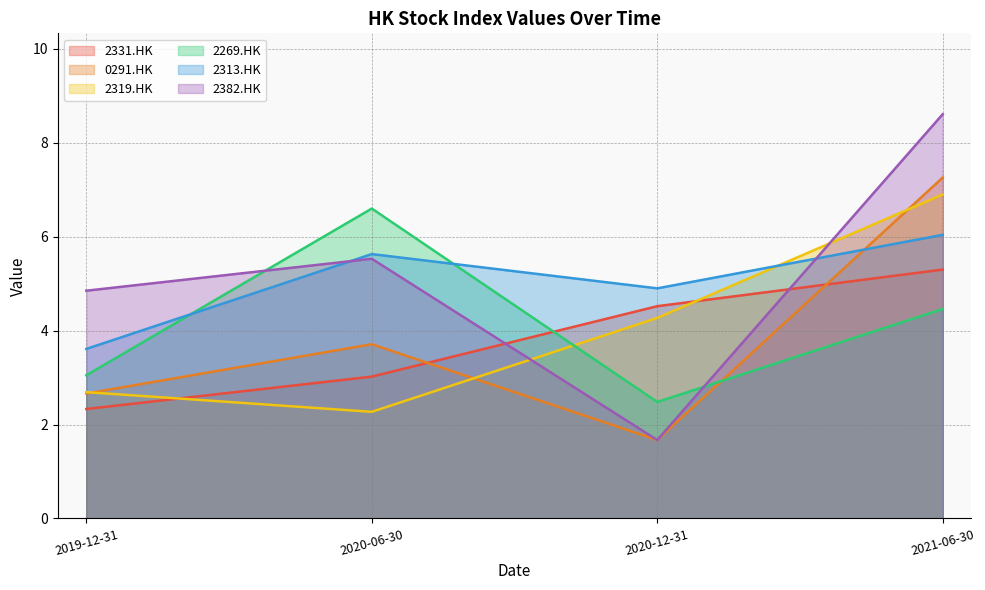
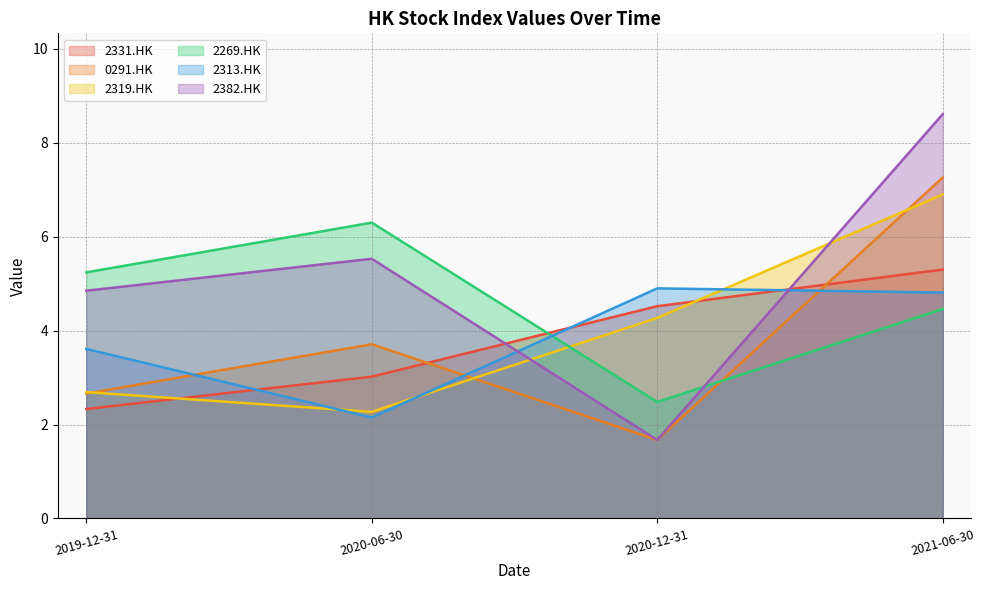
  {
    "2269.HK": {
-     "2019-12-31": 3.1,
-     "2020-06-30": 6.6,
+     "2019-12-31": 5.2,
+     "2020-06-30": 6.3,
      "2020-12-31": 2.5,
      "2021-06-30": 4.5
    },
    "2313.HK": {
      "2019-12-31": 3.6,
-     "2020-06-30": 5.6,
+     "2020-06-30": 2.2,
      "2020-12-31": 4.9,
-     "2021-06-30": 6.0
+     "2021-06-30": 4.8
    },
    "2382.HK": {
      "2019-12-31": 4.9,
      "2020-06-30": 5.5,
      "2021-06-30": 8.6
    }
  }
